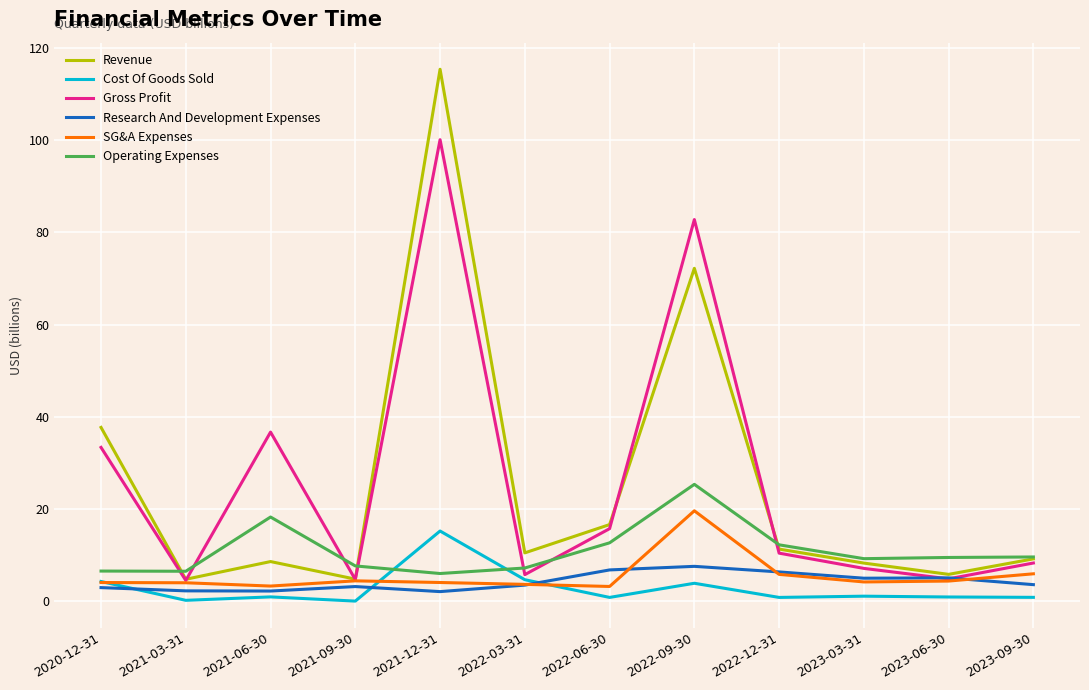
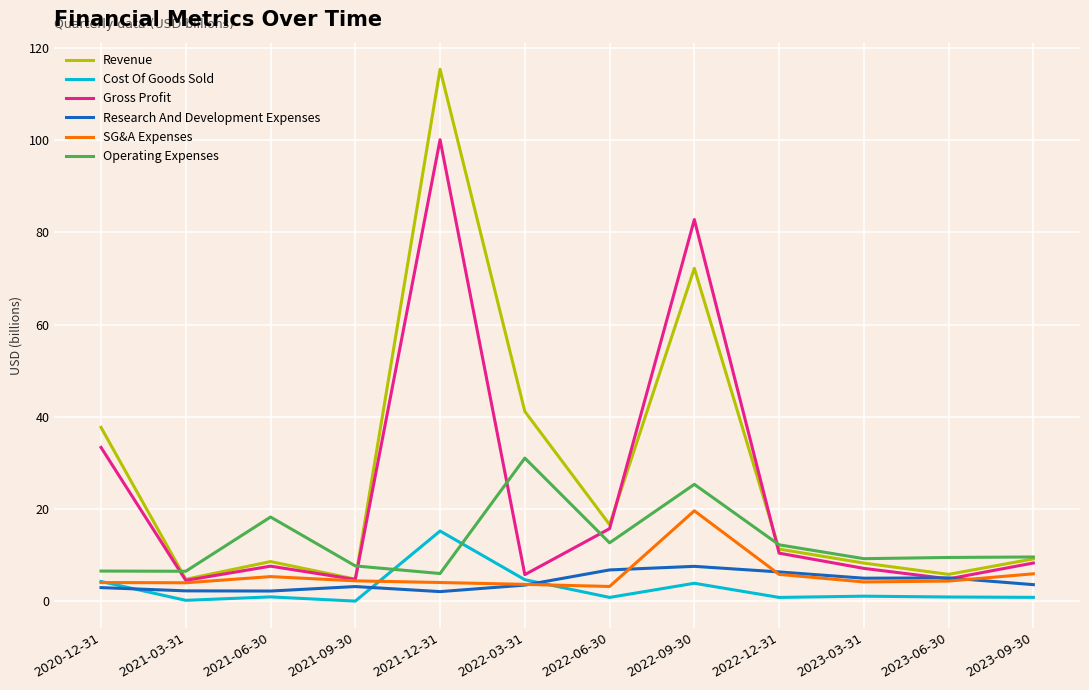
  {
    "Revenue": {
      "2020-12-31": 38,
      "2021-06-30": 9,
      "2021-12-31": 115,
-     "2022-03-31": 11,
+     "2022-03-31": 41,
      "2022-06-30": 17,
      "2022-09-30": 72,
      "2022-12-31": 11,
      "2023-03-31": 8,
      "2023-06-30": 6
    },
    "Cost Of Goods Sold": {
      "2021-03-31": 0,
      "2021-06-30": 1,
      "2021-09-30": 0,
      "2021-12-31": 15,
      "2022-03-31": 5,
      "2022-06-30": 1,
      "2022-09-30": 4,
      "2022-12-31": 1,
      "2023-03-31": 1,
      "2023-06-30": 1,
      "2023-09-30": 1
    },
    "Gross Profit": {
      "2020-12-31": 33,
-     "2021-06-30": 37,
+     "2021-06-30": 8,
      "2021-12-31": 100,
      "2022-03-31": 6,
      "2022-06-30": 16,
      "2022-09-30": 83,
      "2022-12-31": 10,
      "2023-03-31": 7,
      "2023-09-30": 8
    },
    "Research And Development Expenses": {
      "2020-12-31": 3,
      "2021-03-31": 2,
      "2021-06-30": 2,
      "2021-09-30": 3,
      "2021-12-31": 2,
      "2022-06-30": 7,
      "2022-09-30": 8,
      "2023-03-31": 5,
      "2023-09-30": 4
    },
    "SG&A Expenses": {
-     "2021-06-30": 3,
+     "2021-06-30": 5,
      "2021-12-31": 4,
      "2022-06-30": 3,
      "2022-09-30": 20,
      "2023-03-31": 4,
      "2023-09-30": 6
    },
    "Operating Expenses": {
      "2020-12-31": 7,
      "2021-03-31": 7,
      "2021-06-30": 18,
      "2021-09-30": 8,
      "2021-12-31": 6,
-     "2022-03-31": 7,
+     "2022-03-31": 31,
      "2022-06-30": 13,
      "2022-09-30": 25,
      "2022-12-31": 12,
      "2023-03-31": 9,
      "2023-06-30": 10
    }
  }
